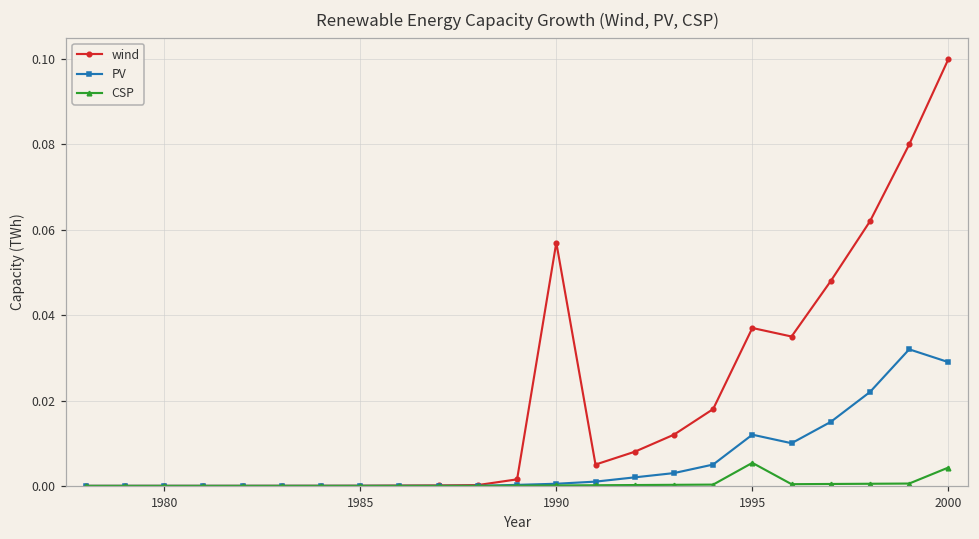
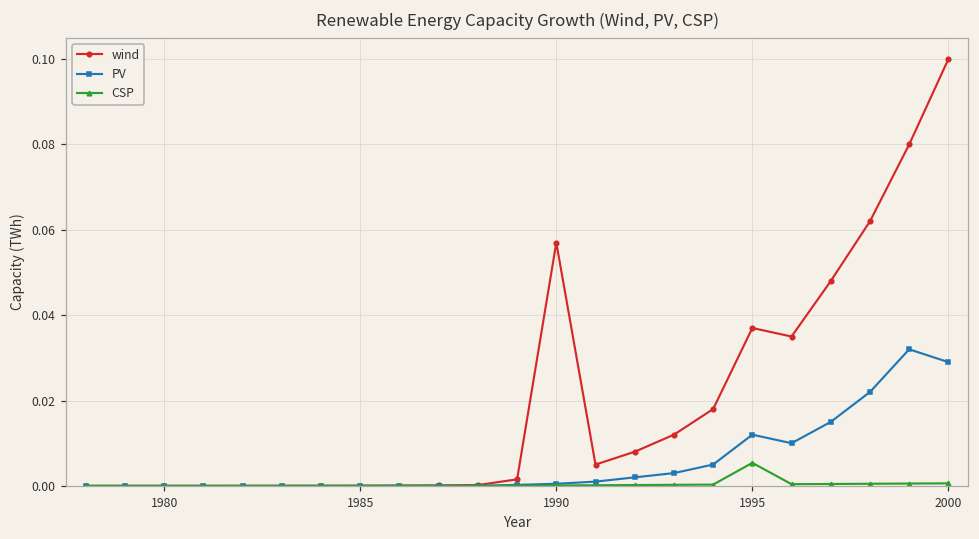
  {
    "wind": {
      "1990": 0.057,
      "1995": 0.037,
      "2000": 0.100
    },
    "PV": {
      "1995": 0.012,
      "2000": 0.029
    },
    "CSP": {
      "1995": 0.005,
-     "2000": 0.004
+     "2000": 0.001
    }
  }
